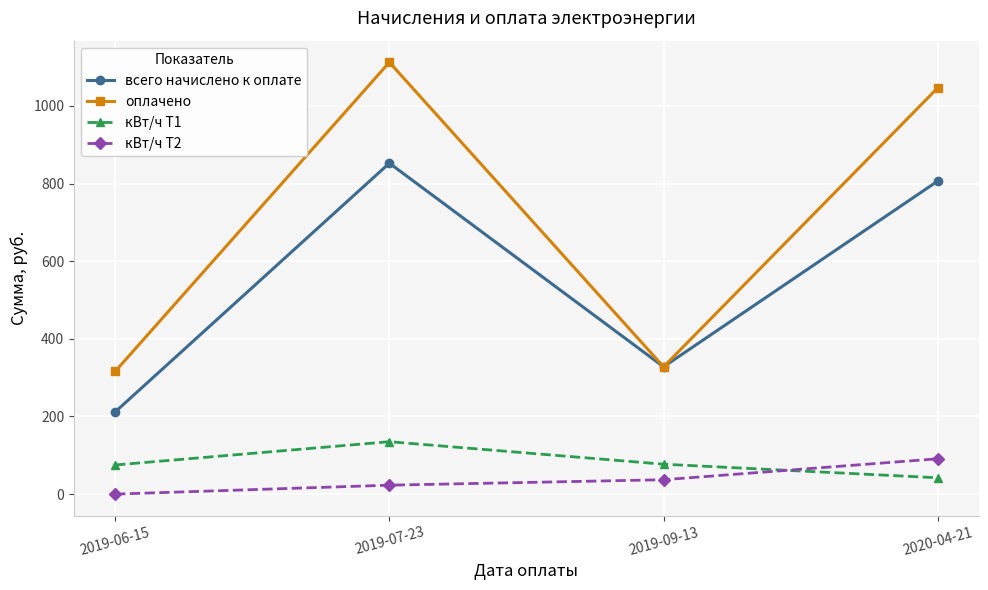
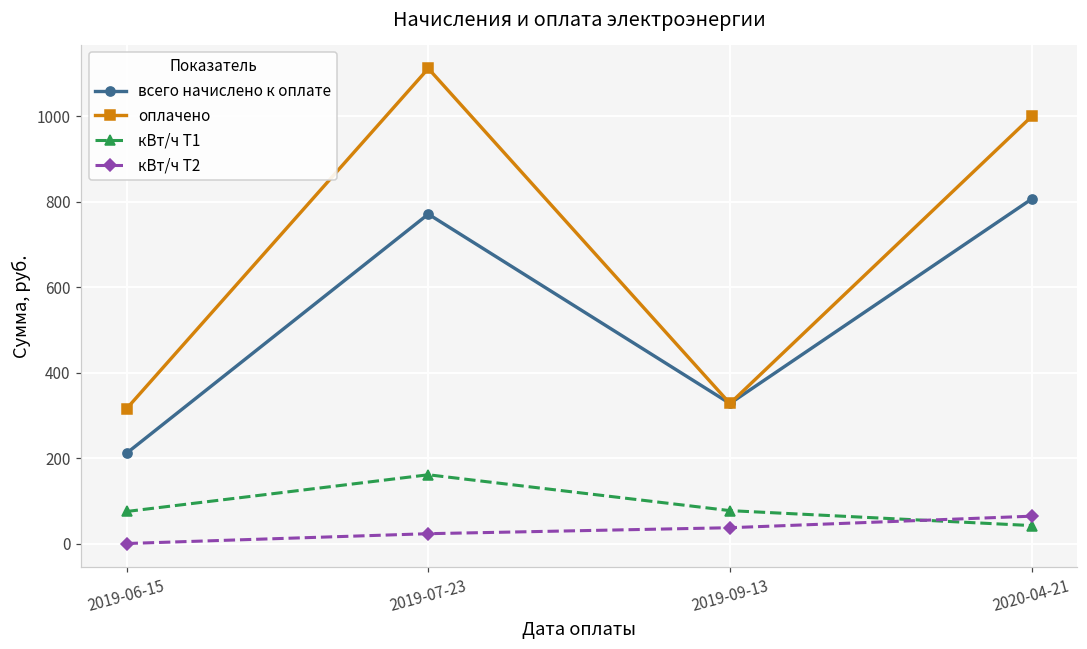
  {
    "всего начислено к оплате": {
      "2019-06-15": 210,
-     "2019-07-23": 850,
+     "2019-07-23": 770,
      "2020-04-21": 810
    },
    "оплачено": {
      "2019-06-15": 320,
      "2019-07-23": 1110,
-     "2020-04-21": 1050
+     "2020-04-21": 1000
    },
    "кВт/ч Т1": {
      "2019-06-15": 80,
-     "2019-07-23": 140,
+     "2019-07-23": 160,
      "2019-09-13": 80,
      "2020-04-21": 40
    },
    "кВт/ч Т2": {
      "2019-06-15": 0,
      "2019-07-23": 20,
      "2019-09-13": 40,
-     "2020-04-21": 90
+     "2020-04-21": 60
    }
  }
